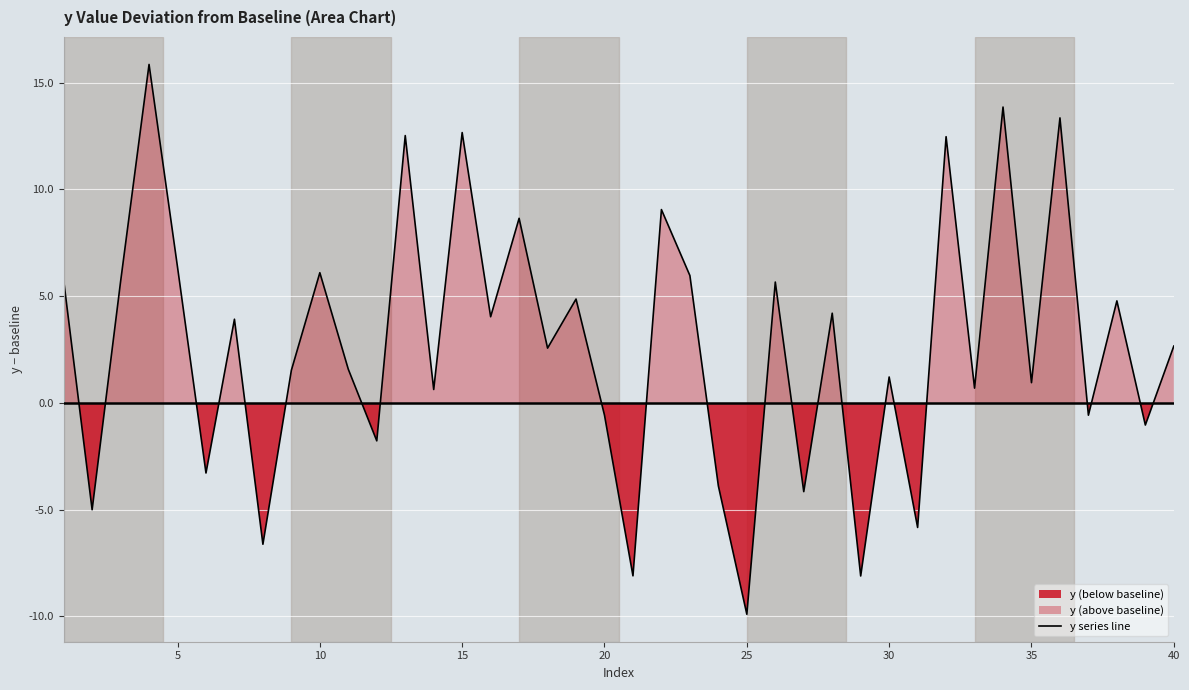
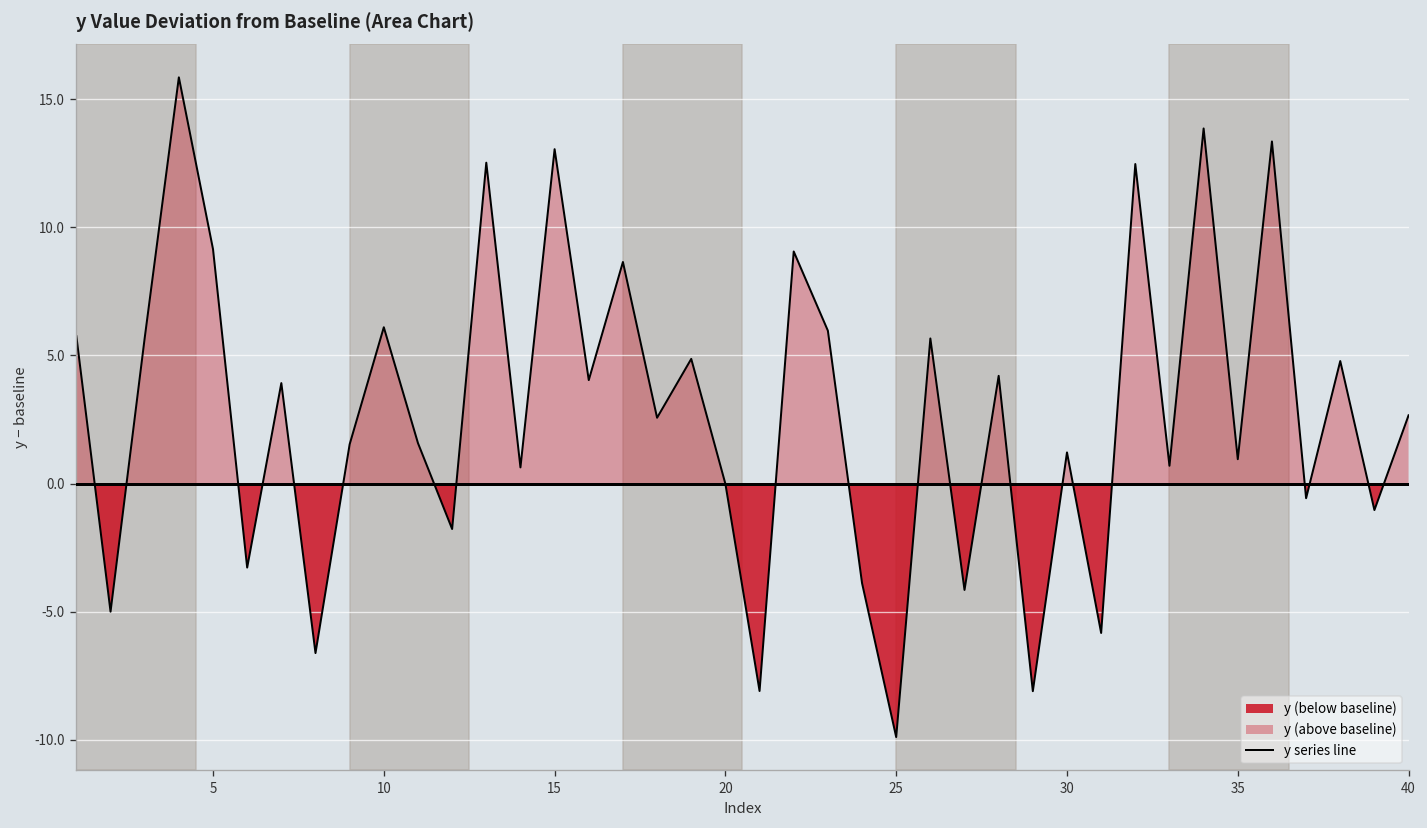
  {
-   "5": 6.4,
+   "5": 9.1,
    "10": 6.1,
-   "15": 12.7,
-   "20": -0.6,
+   "15": 13.1,
+   "20": 0.0,
    "25": -9.9,
    "30": 1.2,
    "35": 1.0,
    "40": 2.7
  }
